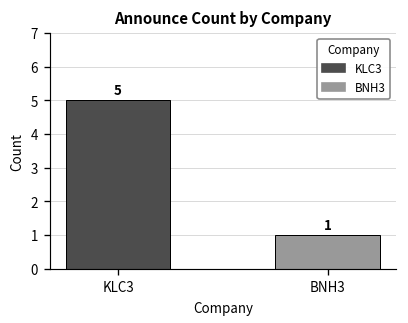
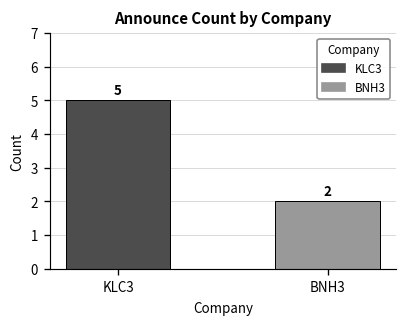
  {
    "KLC3": 5,
-   "BNH3": 1
+   "BNH3": 2
  }
